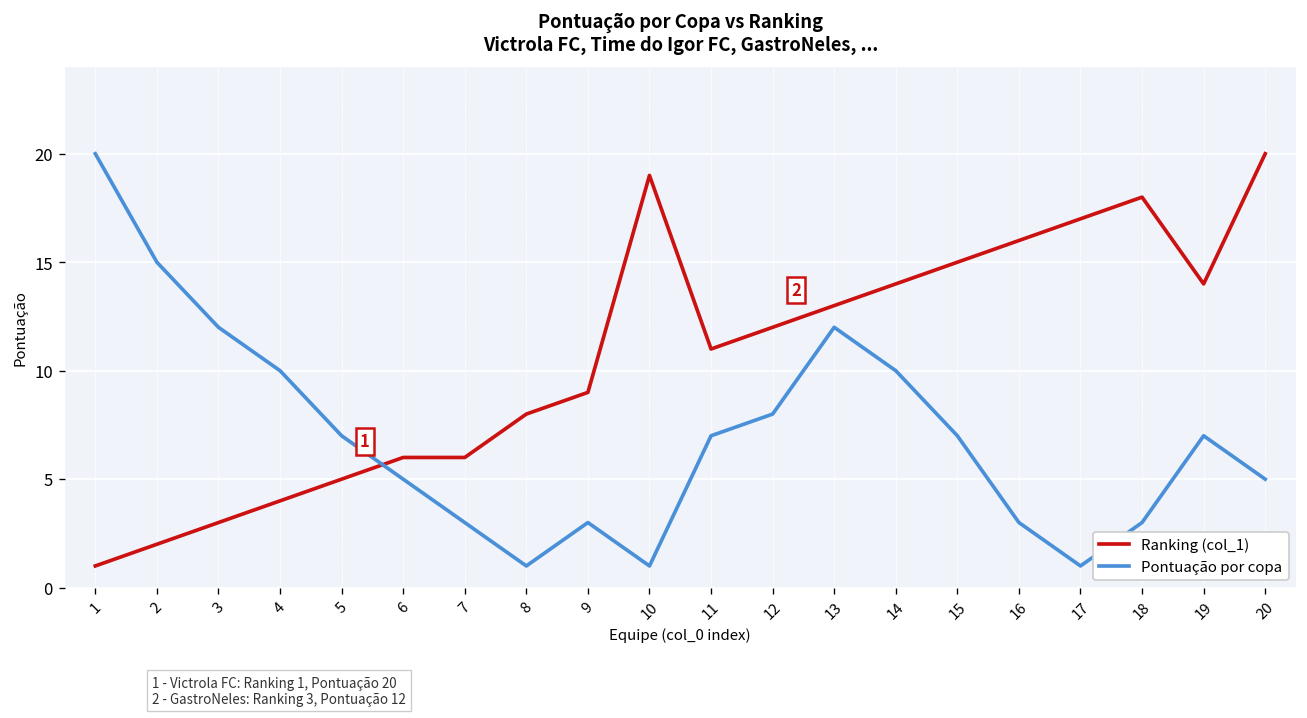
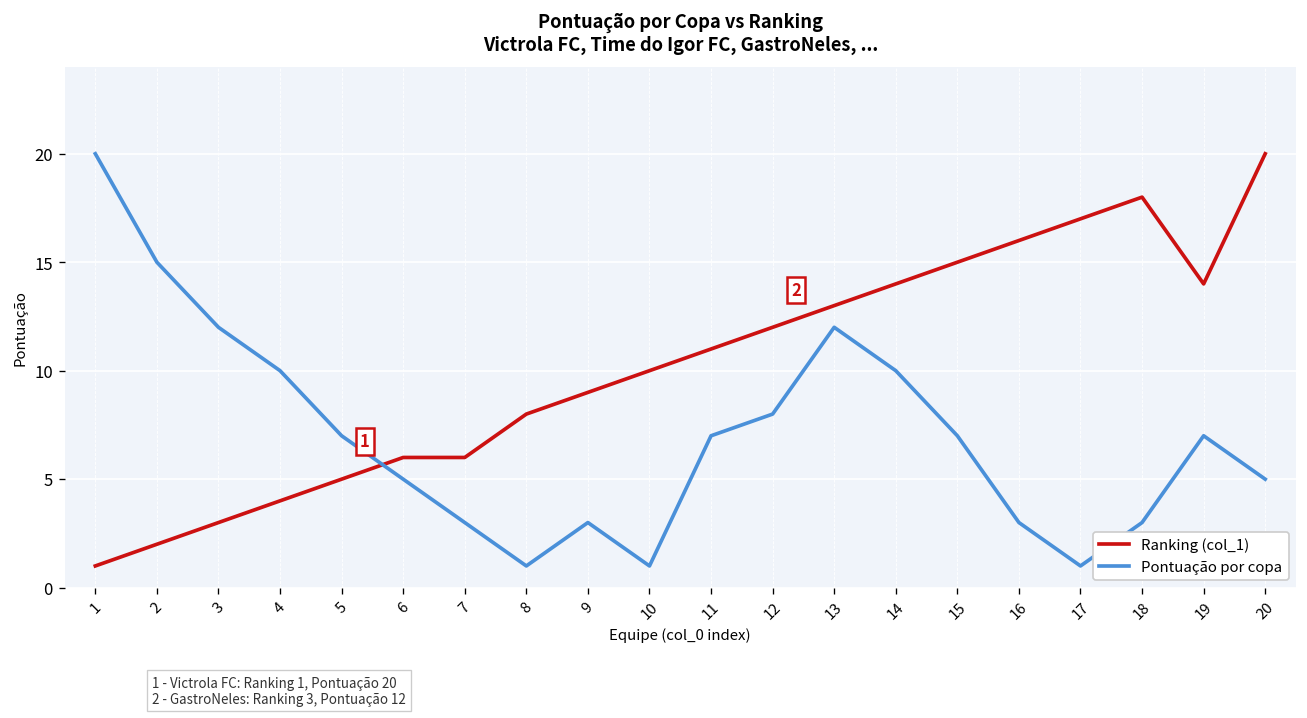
  {
    "Ranking (col_1)": {
      "1": 1,
      "2": 2,
      "3": 3,
      "4": 4,
      "5": 5,
      "6": 6,
      "7": 6,
      "8": 8,
      "9": 9,
-     "10": 19,
+     "10": 10,
      "11": 11,
      "12": 12,
      "13": 13,
      "14": 14,
      "15": 15,
      "16": 16,
      "17": 17,
      "18": 18,
      "19": 14,
      "20": 20
    },
    "Pontuação por copa": {
      "1": 20,
      "2": 15,
      "3": 12,
      "4": 10,
      "6": 5,
      "7": 3,
      "8": 1,
      "9": 3,
      "10": 1,
      "11": 7,
      "12": 8,
      "13": 12,
      "14": 10,
      "15": 7,
      "16": 3,
      "17": 1,
      "18": 3,
      "19": 7,
      "20": 5
    }
  }
